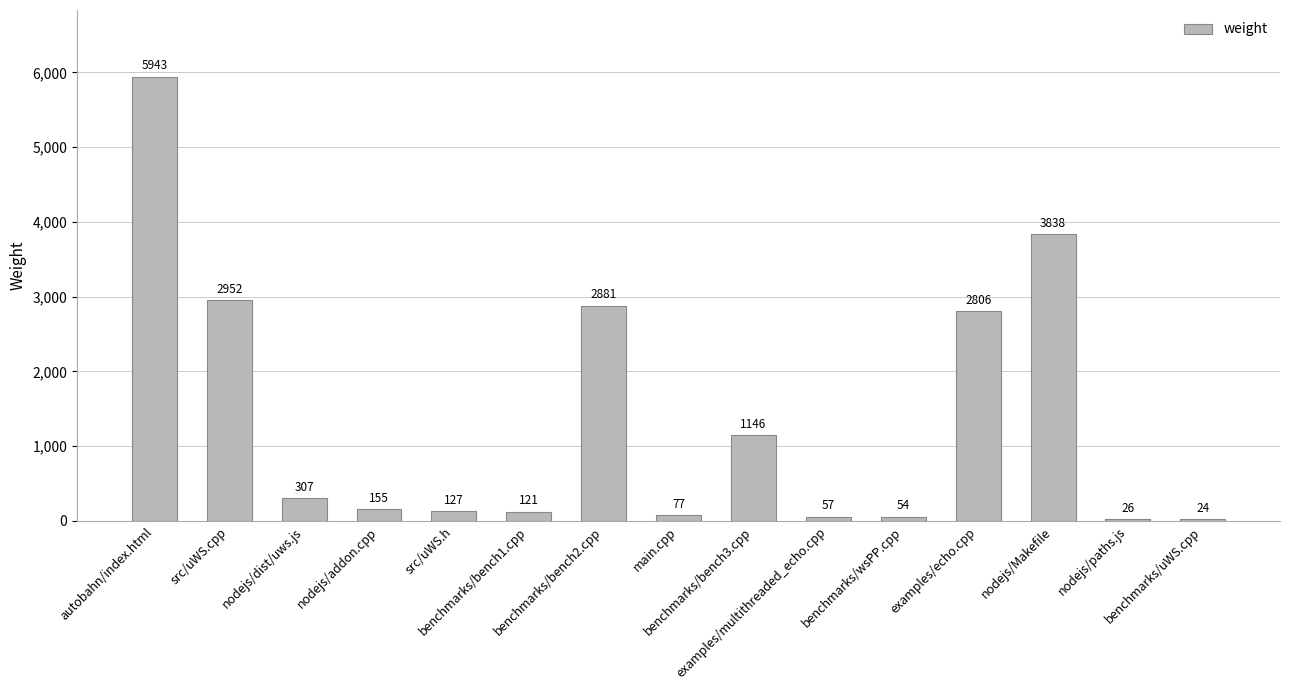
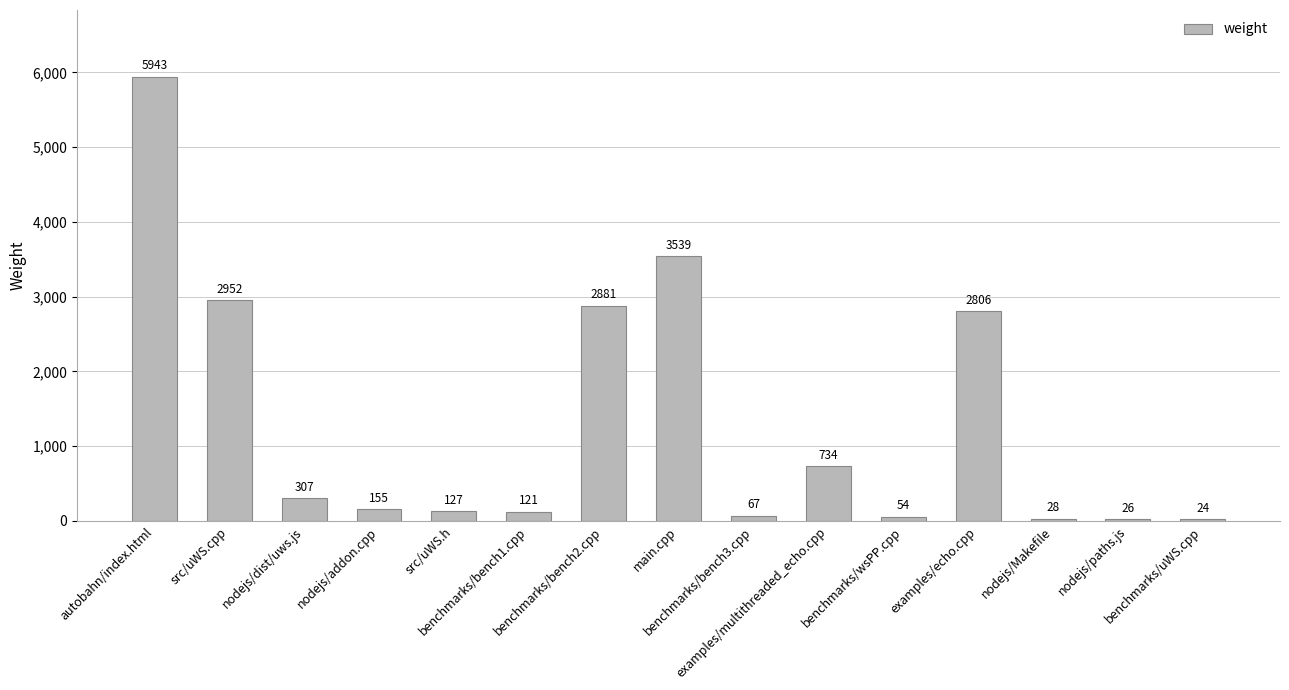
  {
    "autobahn/index.html": 5943,
    "src/uWS.cpp": 2952,
    "nodejs/dist/uws.js": 307,
    "nodejs/addon.cpp": 155,
    "src/uWS.h": 127,
    "benchmarks/bench1.cpp": 121,
    "benchmarks/bench2.cpp": 2881,
-   "main.cpp": 77,
-   "benchmarks/bench3.cpp": 1146,
-   "examples/multithreaded_echo.cpp": 57,
+   "main.cpp": 3539,
+   "benchmarks/bench3.cpp": 67,
+   "examples/multithreaded_echo.cpp": 734,
    "benchmarks/wsPP.cpp": 54,
    "examples/echo.cpp": 2806,
-   "nodejs/Makefile": 3838,
+   "nodejs/Makefile": 28,
    "nodejs/paths.js": 26,
    "benchmarks/uWS.cpp": 24
  }
